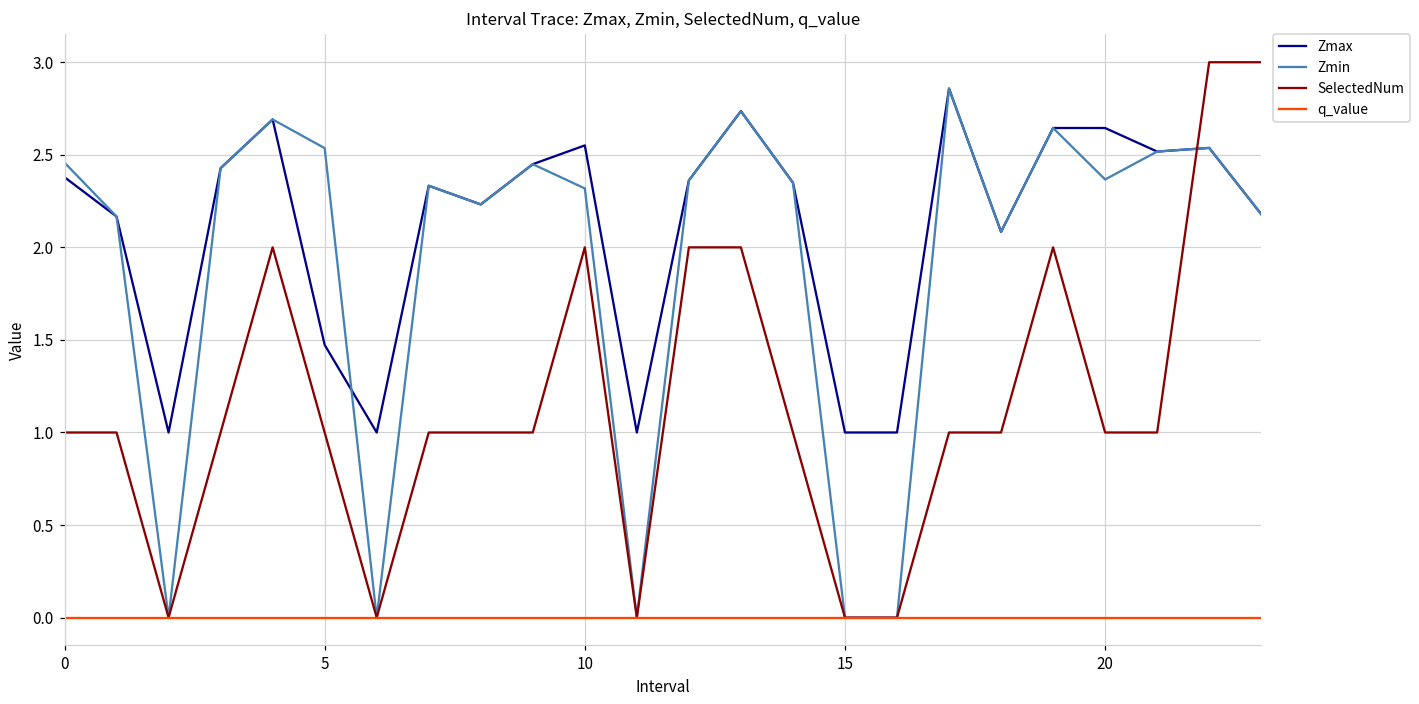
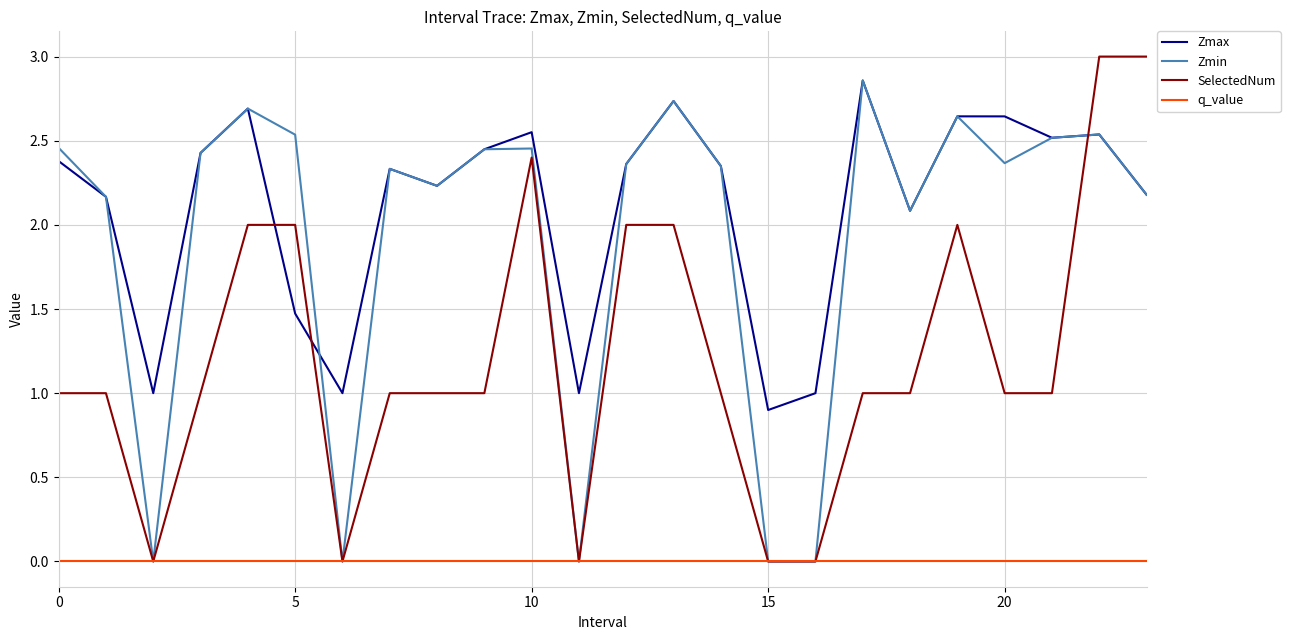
  {
    "Zmax": {
      "0": 2.38,
      "5": 1.47,
      "10": 2.55,
-     "15": 1.0,
+     "15": 0.9,
      "20": 2.64
    },
    "Zmin": {
      "0": 2.46,
      "5": 2.54,
-     "10": 2.32,
+     "10": 2.45,
      "20": 2.37
    },
    "SelectedNum": {
      "0": 1.0,
-     "5": 1,
-     "10": 2.0,
+     "5": 2,
+     "10": 2.4,
      "20": 1.0
    },
    "q_value": {
      "0": 0.00,
      "5": 0.00,
      "10": 0.00,
      "20": 0.00
    }
  }
